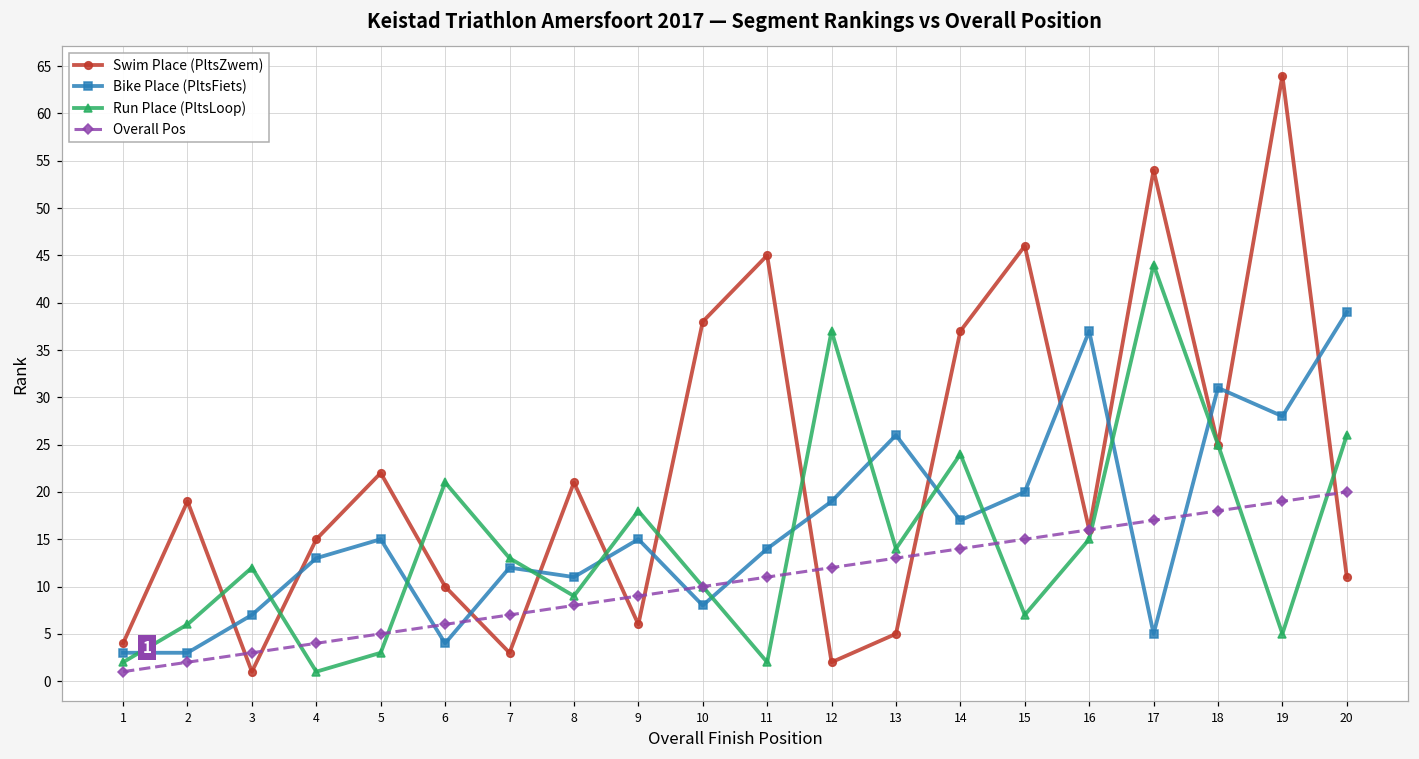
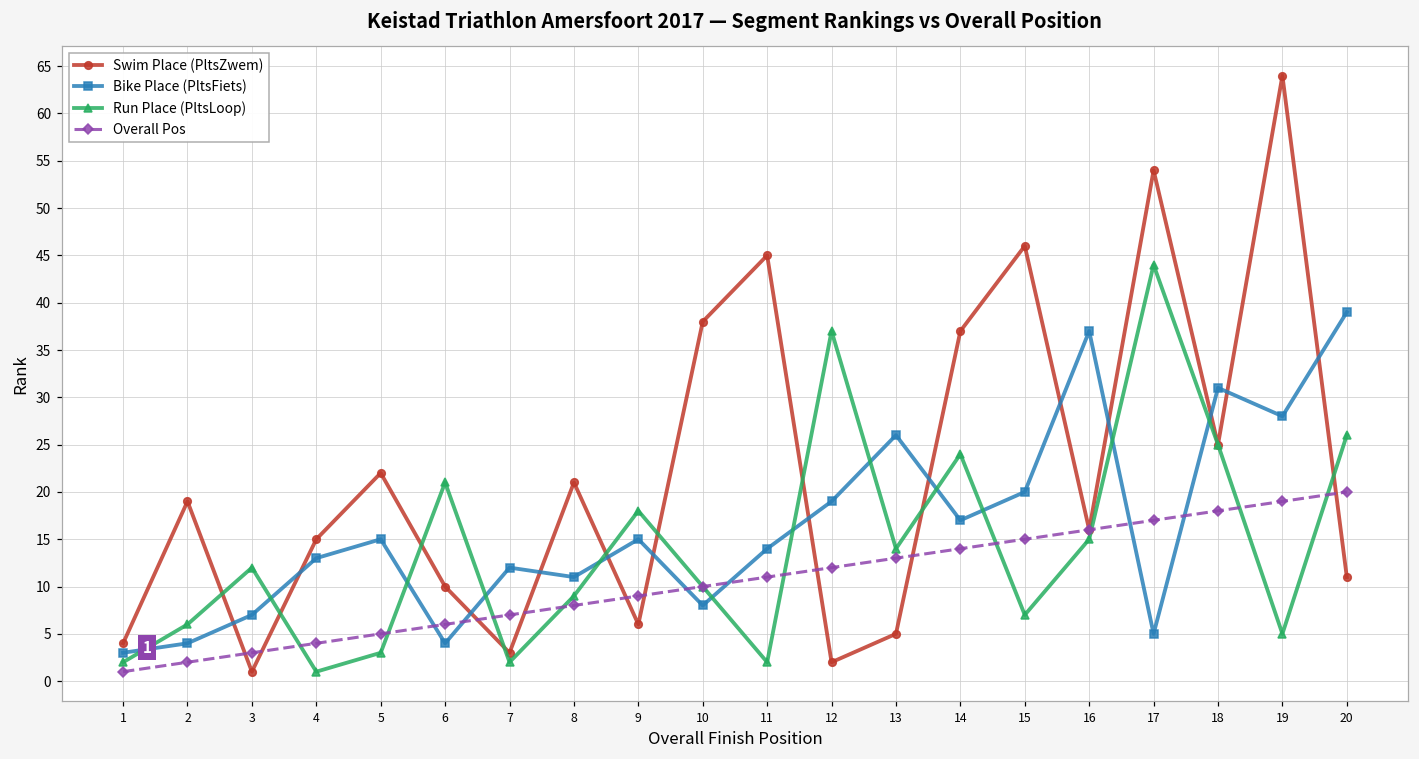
  {
    "Swim Place (PltsZwem)": {
      "2": 19,
      "3": 1,
      "4": 15,
      "5": 22,
      "6": 10,
      "7": 3,
      "8": 21,
      "9": 6,
      "10": 38,
      "11": 45,
      "12": 2,
      "13": 5,
      "14": 37,
      "15": 46,
      "17": 54,
      "19": 64,
      "20": 11
    },
    "Bike Place (PltsFiets)": {
-     "2": 3,
+     "2": 4,
      "3": 7,
      "4": 13,
      "5": 15,
      "6": 4,
      "7": 12,
      "8": 11,
      "9": 15,
      "10": 8,
      "11": 14,
      "12": 19,
      "13": 26,
      "14": 17,
      "15": 20,
      "16": 37,
      "17": 5,
      "18": 31,
      "19": 28,
      "20": 39
    },
    "Run Place (PltsLoop)": {
      "1": 2,
      "2": 6,
      "3": 12,
      "4": 1,
      "5": 3,
      "6": 21,
-     "7": 13,
+     "7": 2,
      "8": 9,
      "9": 18,
      "11": 2,
      "12": 37,
      "13": 14,
      "14": 24,
      "15": 7,
      "16": 15,
      "17": 44,
      "19": 5,
      "20": 26
    },
    "Overall Pos": {
      "2": 2,
      "3": 3,
      "4": 4,
      "5": 5,
      "6": 6,
      "7": 7,
      "8": 8,
      "9": 9,
      "11": 11,
      "12": 12,
      "13": 13,
      "14": 14,
      "15": 15,
      "17": 17,
      "18": 18,
      "19": 19,
      "20": 20
    }
  }
